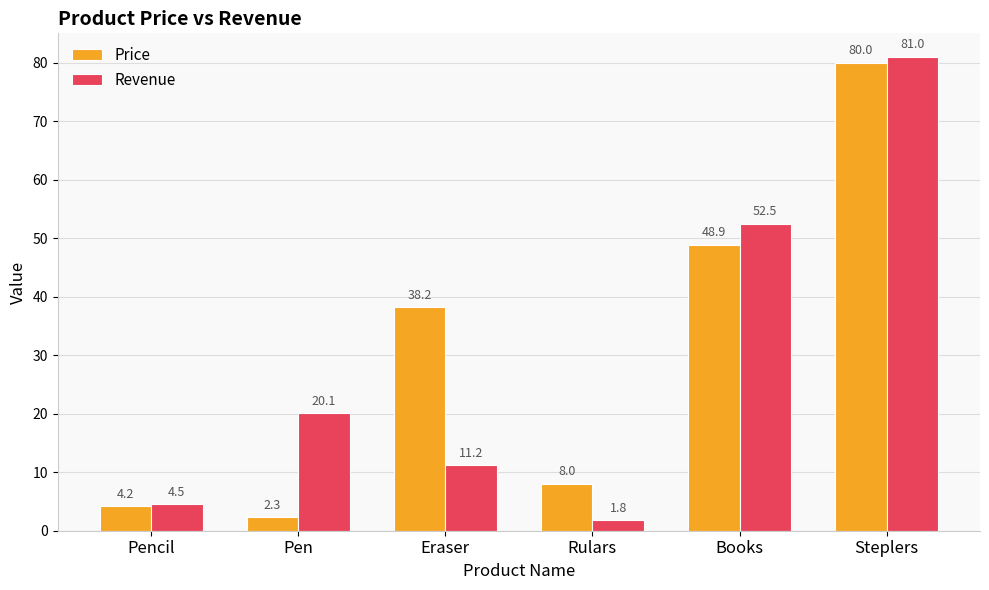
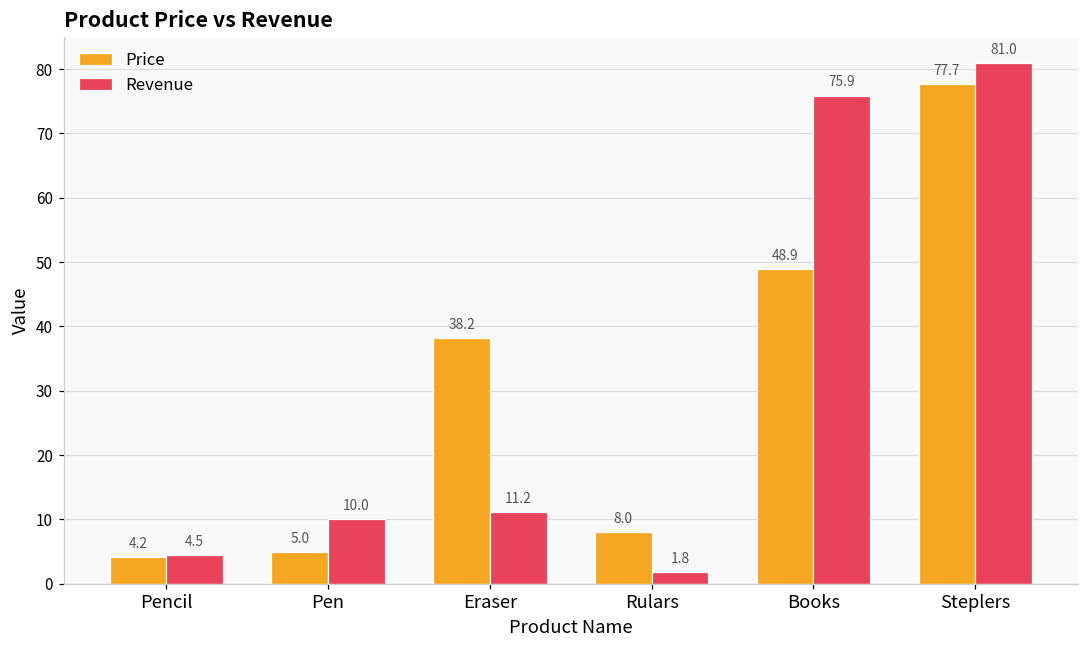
  {
    "Price": {
      "Pencil": 4.2,
-     "Pen": 2.3,
+     "Pen": 5.0,
      "Eraser": 38.2,
      "Rulars": 8.0,
      "Books": 48.9,
-     "Steplers": 80.0
+     "Steplers": 77.7
    },
    "Revenue": {
      "Pencil": 4.5,
-     "Pen": 20.1,
+     "Pen": 10.0,
      "Eraser": 11.2,
      "Rulars": 1.8,
-     "Books": 52.5,
+     "Books": 75.9,
      "Steplers": 81.0
    }
  }
